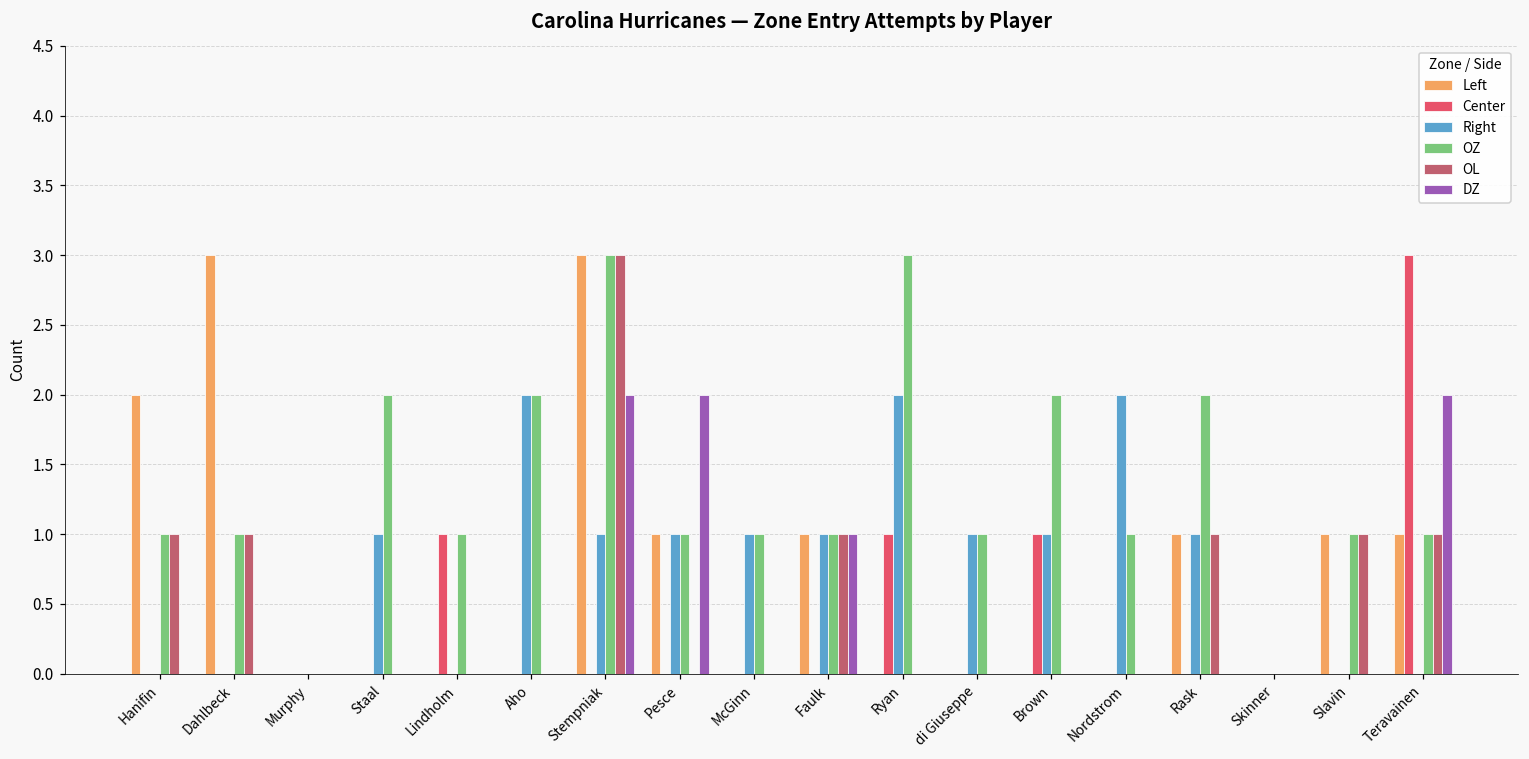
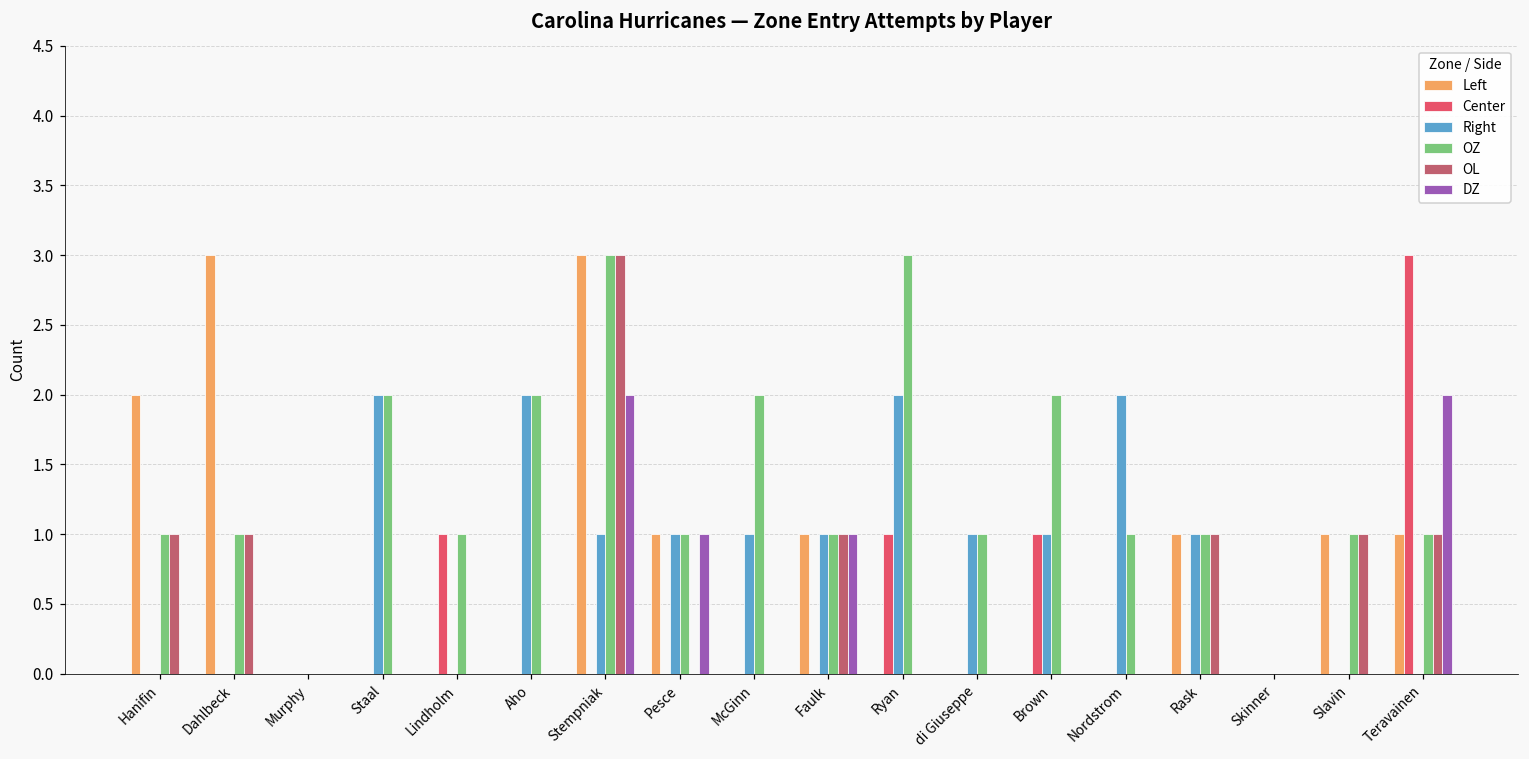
  {
    "Left": {
      "Hanifin": 2,
      "Dahlbeck": 3,
      "Murphy": 0,
      "Staal": 0,
      "Lindholm": 0,
      "Aho": 0,
      "Stempniak": 3,
      "Pesce": 1,
      "McGinn": 0,
      "Faulk": 1,
      "Ryan": 0,
      "di Giuseppe": 0,
      "Brown": 0,
      "Nordstrom": 0,
      "Rask": 1,
      "Skinner": 0,
      "Slavin": 1,
      "Teravainen": 1
    },
    "Right": {
      "Hanifin": 0,
      "Dahlbeck": 0,
      "Murphy": 0,
-     "Staal": 1,
+     "Staal": 2,
      "Lindholm": 0,
      "Aho": 2,
      "Stempniak": 1,
      "Pesce": 1,
      "McGinn": 1,
      "Faulk": 1,
      "Ryan": 2,
      "di Giuseppe": 1,
      "Brown": 1,
      "Nordstrom": 2,
      "Rask": 1,
      "Skinner": 0,
      "Slavin": 0,
      "Teravainen": 0
    },
    "OZ": {
      "Hanifin": 1,
      "Dahlbeck": 1,
      "Murphy": 0,
      "Staal": 2,
      "Lindholm": 1,
      "Aho": 2,
      "Stempniak": 3,
      "Pesce": 1,
-     "McGinn": 1,
+     "McGinn": 2,
      "Faulk": 1,
      "Ryan": 3,
      "di Giuseppe": 1,
      "Brown": 2,
      "Nordstrom": 1,
-     "Rask": 2,
+     "Rask": 1,
      "Skinner": 0,
      "Slavin": 1,
      "Teravainen": 1
    },
    "DZ": {
      "Hanifin": 0,
      "Dahlbeck": 0,
      "Murphy": 0,
      "Staal": 0,
      "Lindholm": 0,
      "Aho": 0,
      "Stempniak": 2,
-     "Pesce": 2,
+     "Pesce": 1,
      "McGinn": 0,
      "Faulk": 1,
      "Ryan": 0,
      "di Giuseppe": 0,
      "Brown": 0,
      "Nordstrom": 0,
      "Rask": 0,
      "Skinner": 0,
      "Slavin": 0,
      "Teravainen": 2
    }
  }
